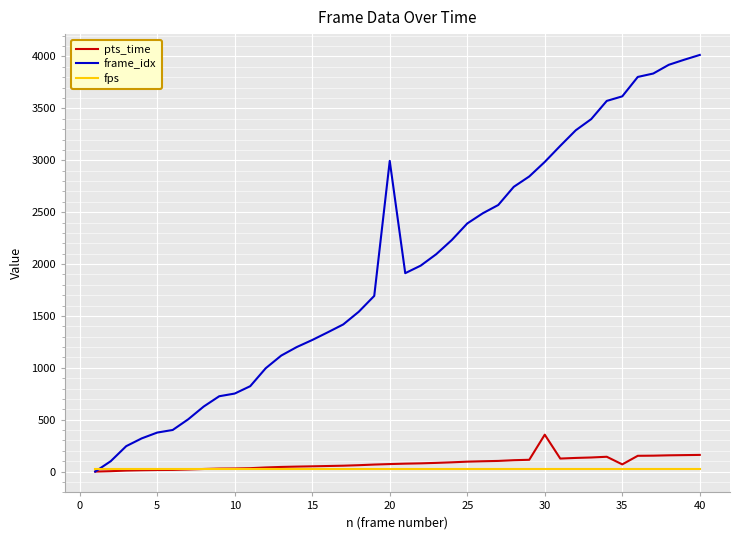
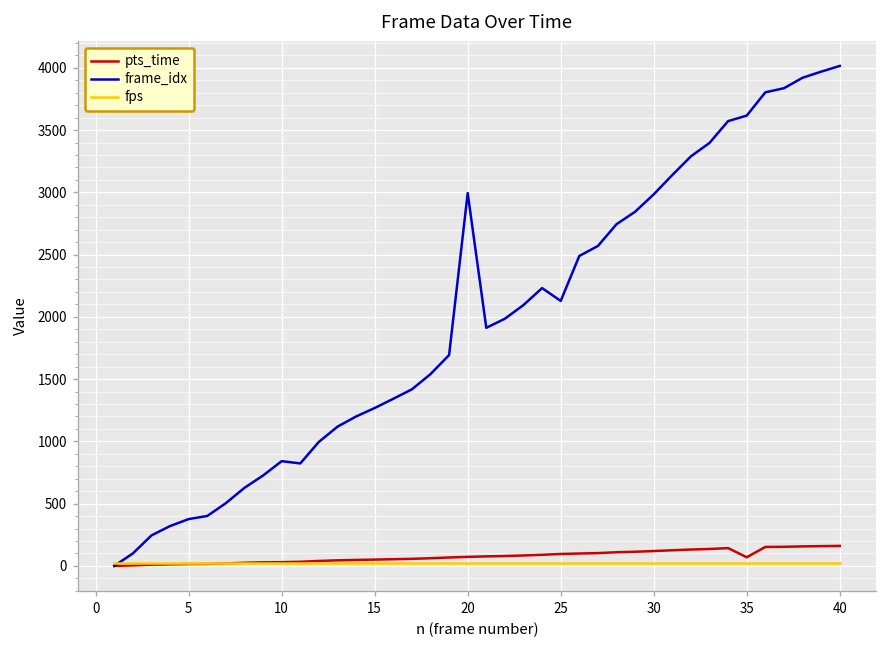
  {
    "pts_time": {
      "15": 50,
      "20": 70,
      "25": 100,
-     "30": 360,
+     "30": 120,
      "35": 70,
      "40": 160
    },
    "frame_idx": {
      "5": 380,
-     "10": 750,
+     "10": 840,
      "15": 1270,
      "20": 2990,
-     "25": 2390,
+     "25": 2130,
      "30": 2980,
      "35": 3620,
      "40": 4020
    },
    "fps": {
      "15": 30,
      "20": 30,
      "25": 30,
      "30": 30,
      "35": 30,
      "40": 30
    }
  }
